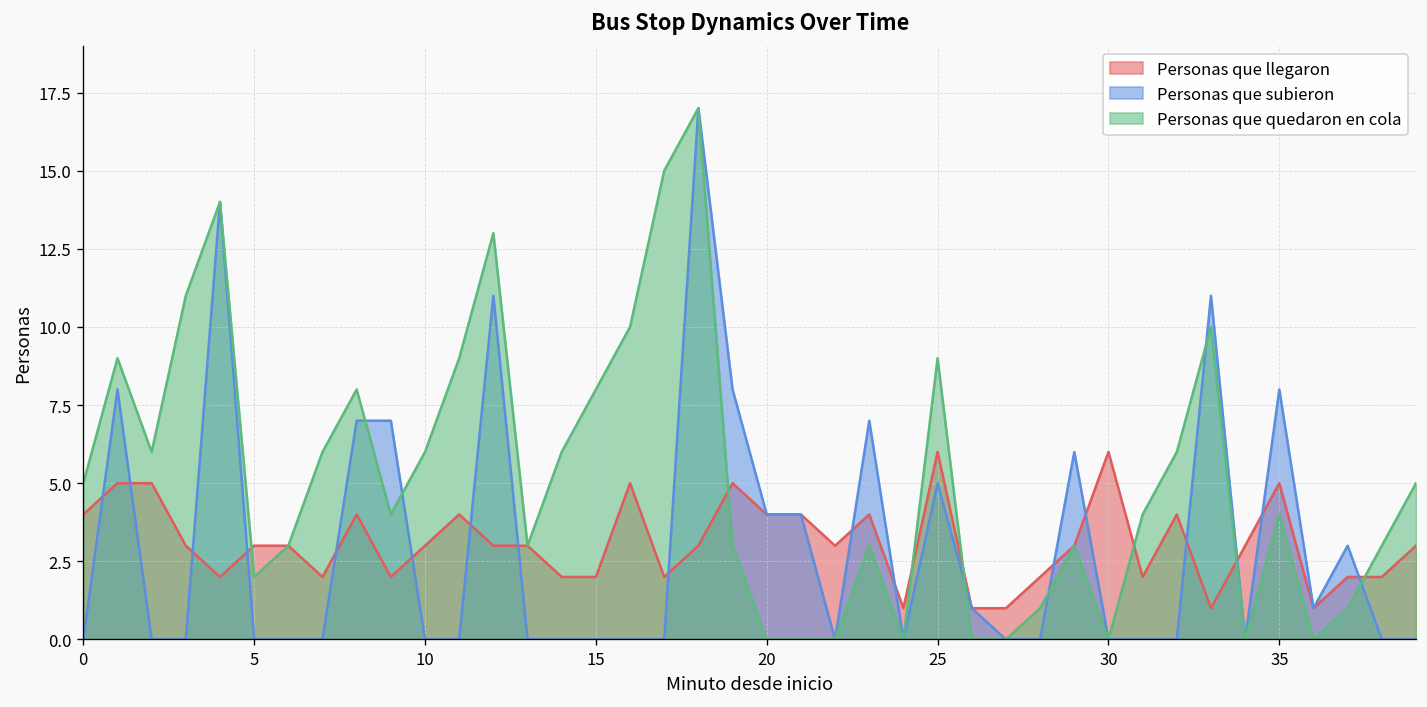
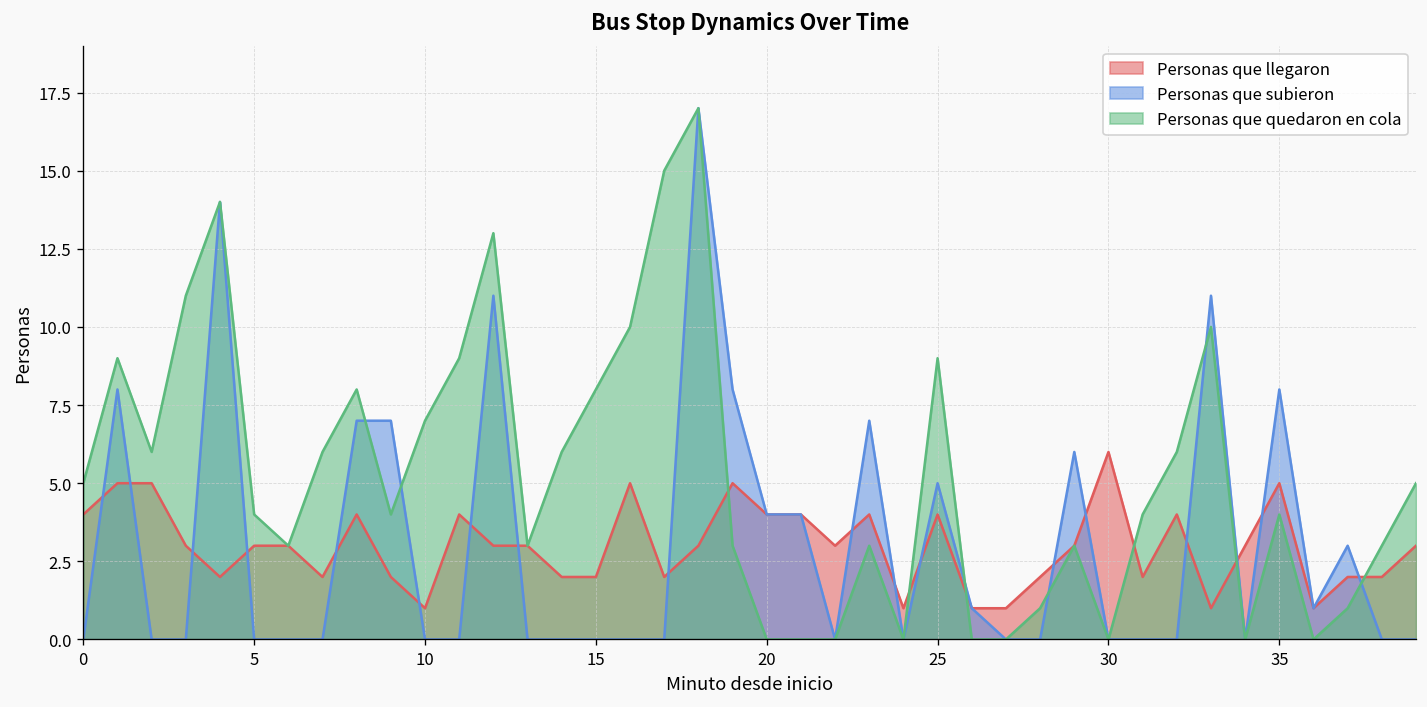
  {
    "Personas que llegaron": {
      "0": 4,
      "5": 3,
-     "10": 3,
+     "10": 1,
      "15": 2,
-     "25": 6,
+     "25": 4,
      "30": 6,
      "35": 5
    },
    "Personas que subieron": {
      "0": 0,
      "5": 0,
      "10": 0,
      "15": 0,
      "25": 5,
      "35": 8
    },
    "Personas que quedaron en cola": {
      "0": 5,
-     "5": 2,
-     "10": 6,
+     "5": 4,
+     "10": 7,
      "15": 8,
      "20": 0,
      "25": 9,
      "35": 4
    }
  }
